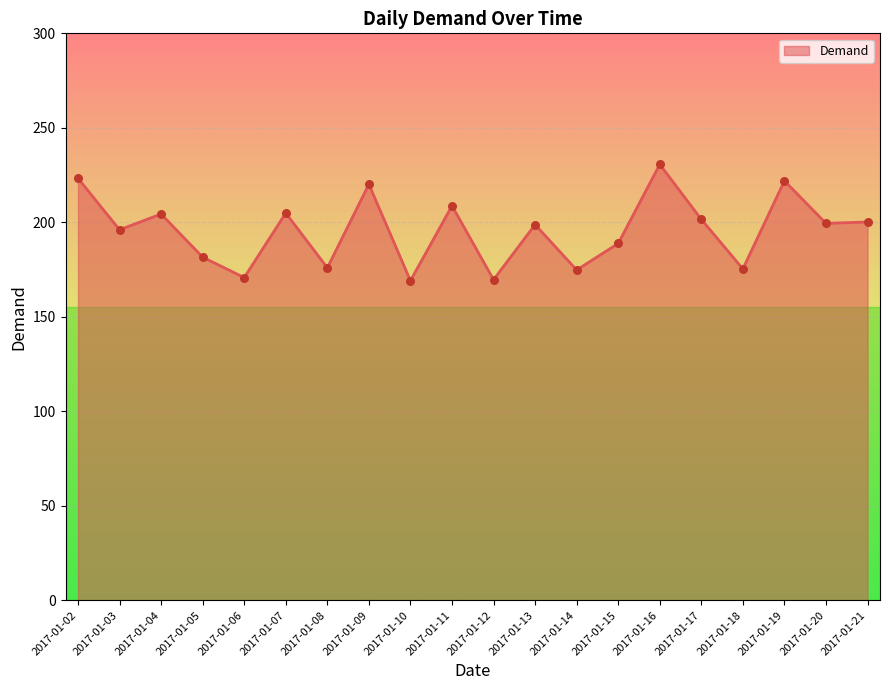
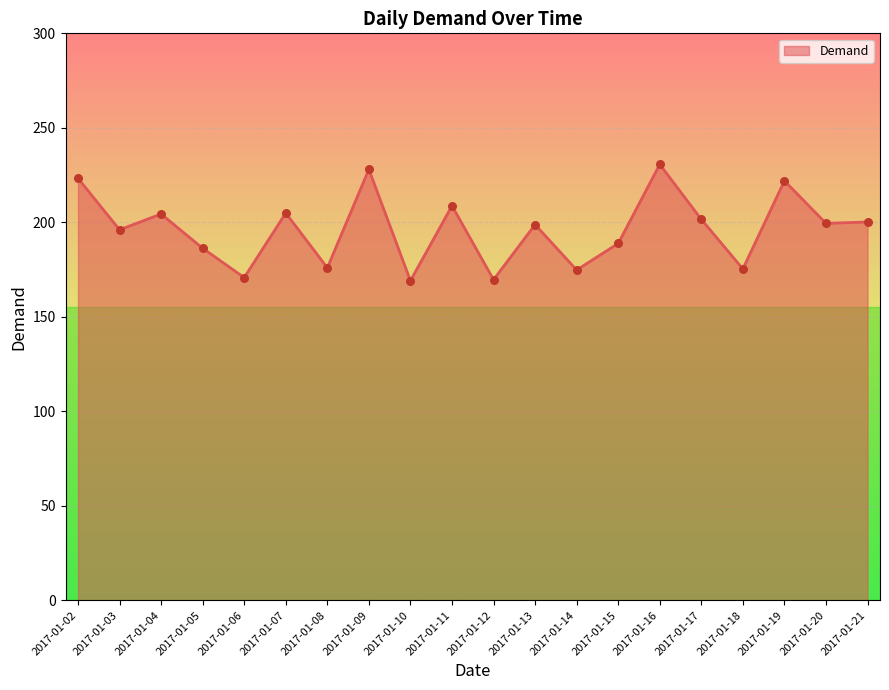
  {
    "2017-01-02": 223,
    "2017-01-03": 196,
    "2017-01-04": 204,
-   "2017-01-05": 182,
+   "2017-01-05": 186,
    "2017-01-06": 171,
    "2017-01-07": 205,
    "2017-01-08": 176,
-   "2017-01-09": 220,
+   "2017-01-09": 228,
    "2017-01-10": 169,
    "2017-01-11": 209,
    "2017-01-12": 170,
    "2017-01-13": 199,
    "2017-01-14": 175,
    "2017-01-15": 189,
    "2017-01-16": 231,
    "2017-01-17": 202,
    "2017-01-18": 175,
    "2017-01-19": 222,
    "2017-01-20": 199,
    "2017-01-21": 200
  }
